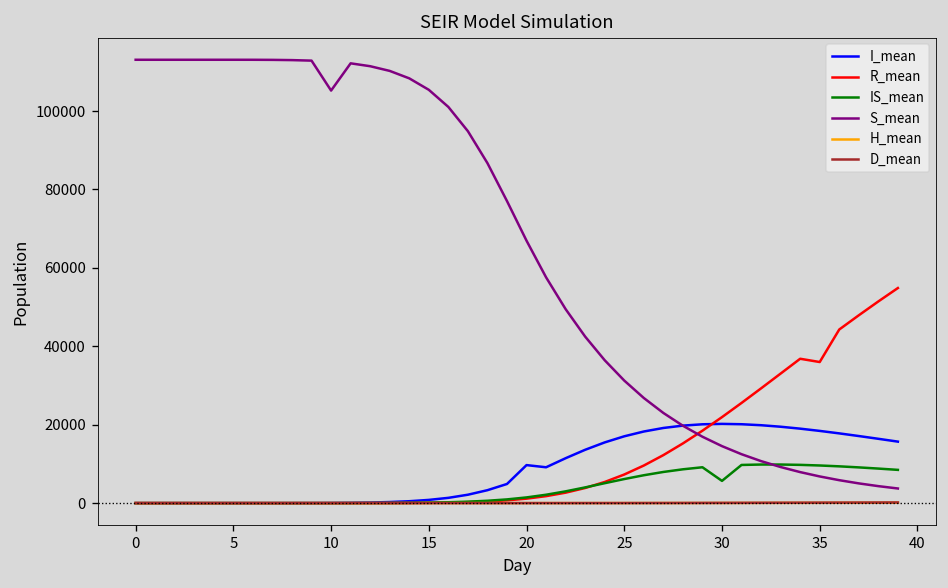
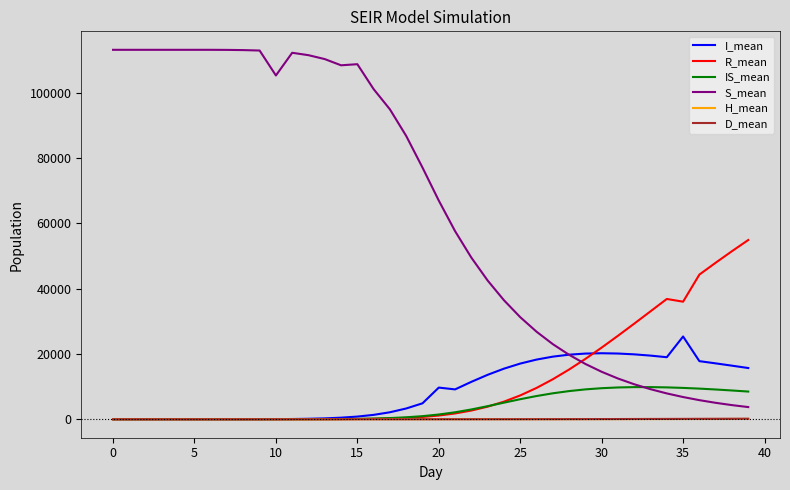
  {
    "I_mean": {
      "20": 10000,
      "25": 17000,
      "30": 20000,
-     "35": 18000
+     "35": 25000
    },
    "R_mean": {
      "25": 7000,
      "30": 22000,
      "35": 36000
    },
    "IS_mean": {
      "25": 6000,
-     "30": 6000,
+     "30": 10000,
      "35": 10000
    },
    "S_mean": {
      "0": 113000,
      "5": 113000,
      "10": 105000,
-     "15": 105000,
+     "15": 109000,
      "20": 67000,
      "25": 31000,
      "30": 15000,
      "35": 7000
    },
    "D_mean": {
      "20": 0,
      "25": 0,
      "30": 0,
      "35": 0
    }
  }
